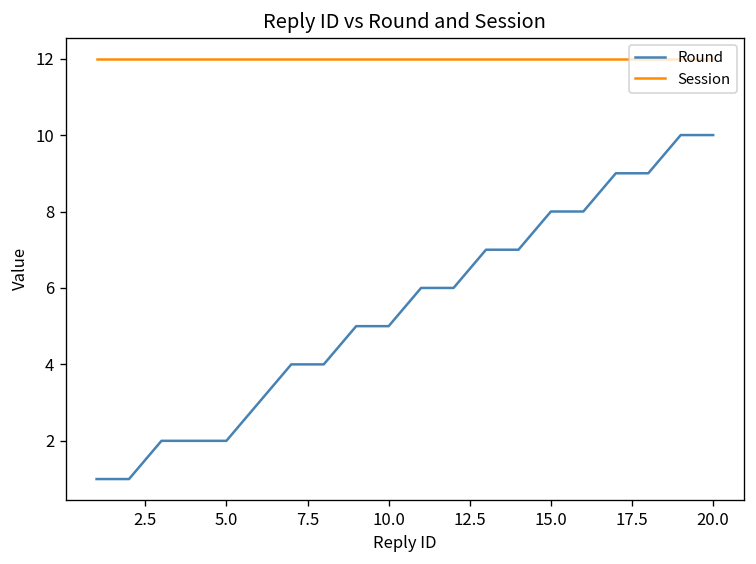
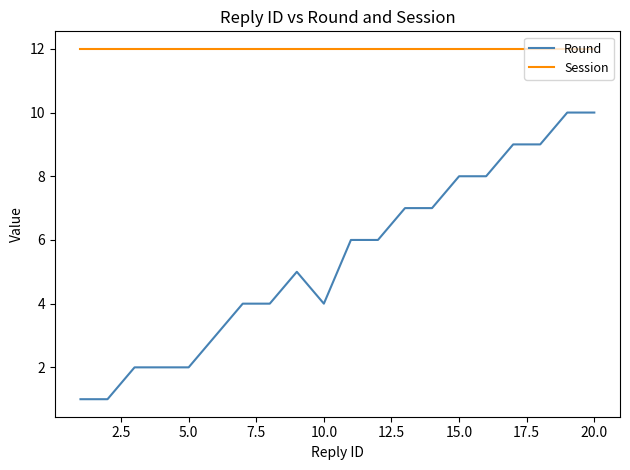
  {
    "Round": {
      "5.0": 2,
-     "10.0": 5,
+     "10.0": 4,
      "15.0": 8,
      "20.0": 10
    },
    "Session": {
      "5.0": 12,
      "10.0": 12,
      "15.0": 12
    }
  }
